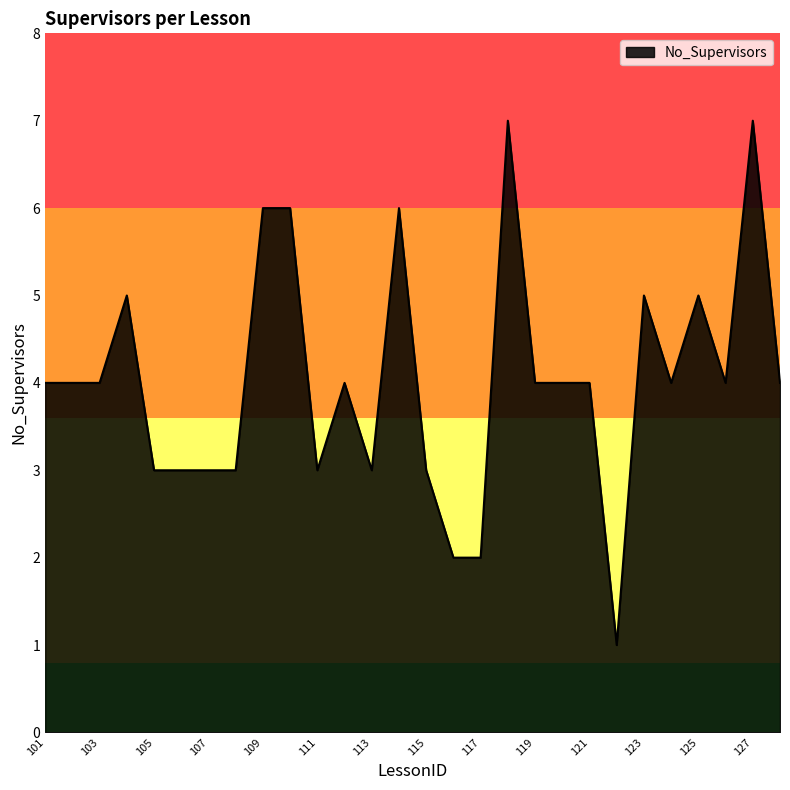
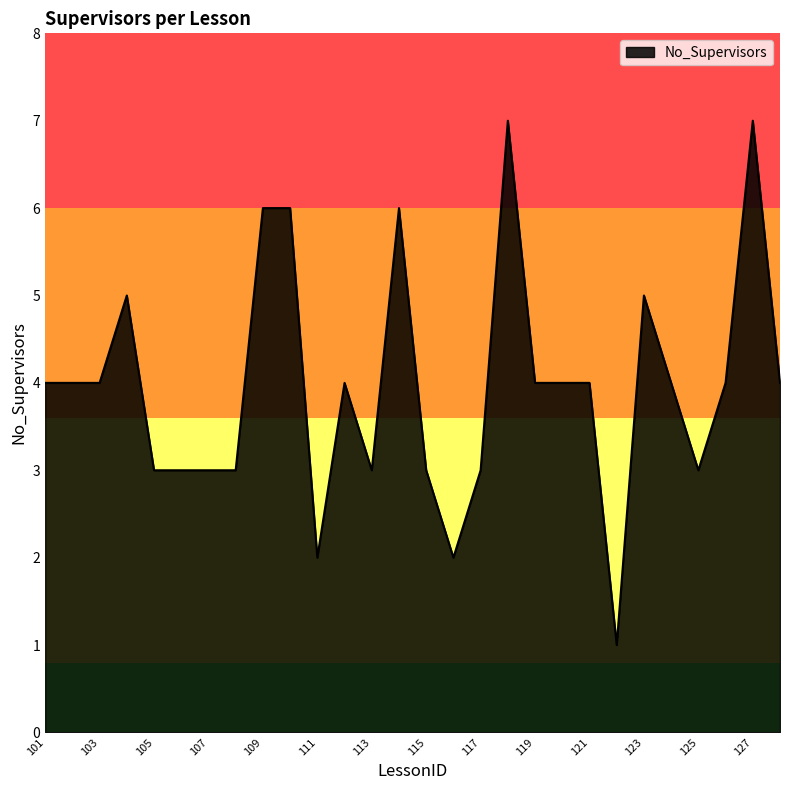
  {
    "101": 4,
    "103": 4,
    "105": 3,
    "107": 3,
    "109": 6,
-   "111": 3,
+   "111": 2,
    "113": 3,
    "115": 3,
-   "117": 2,
+   "117": 3,
    "119": 4,
    "121": 4,
    "123": 5,
-   "125": 5,
+   "125": 3,
    "127": 7
  }
